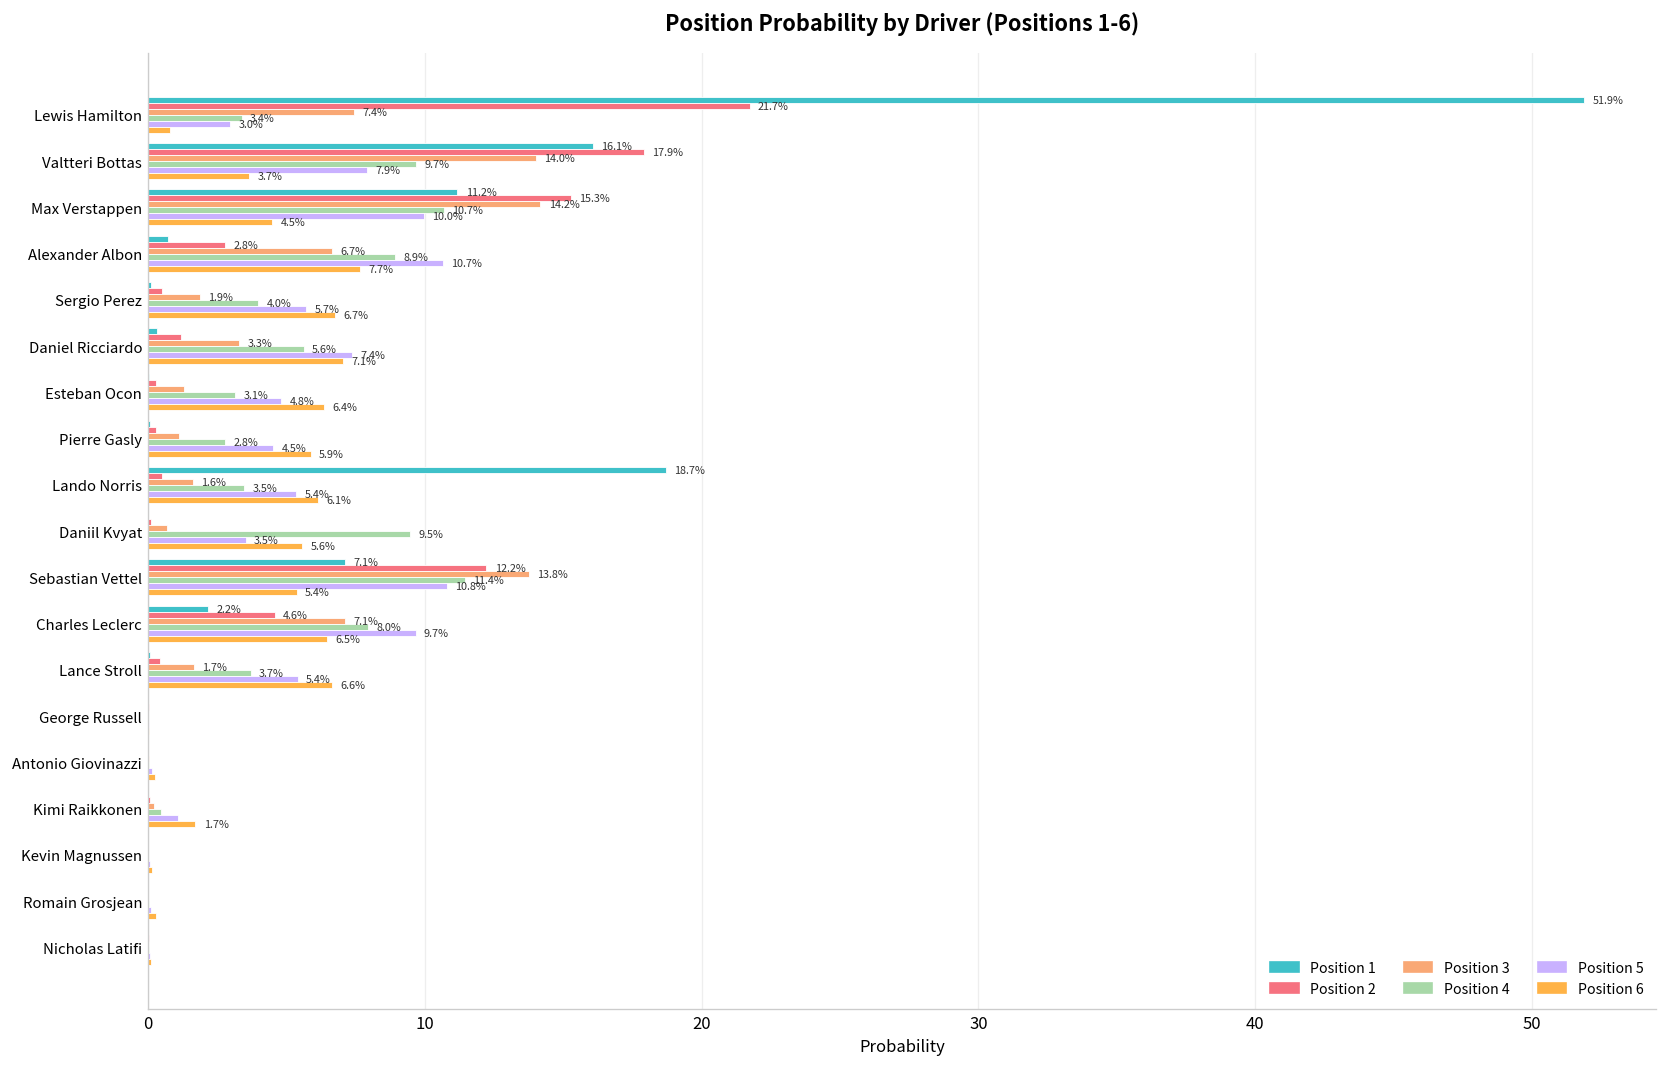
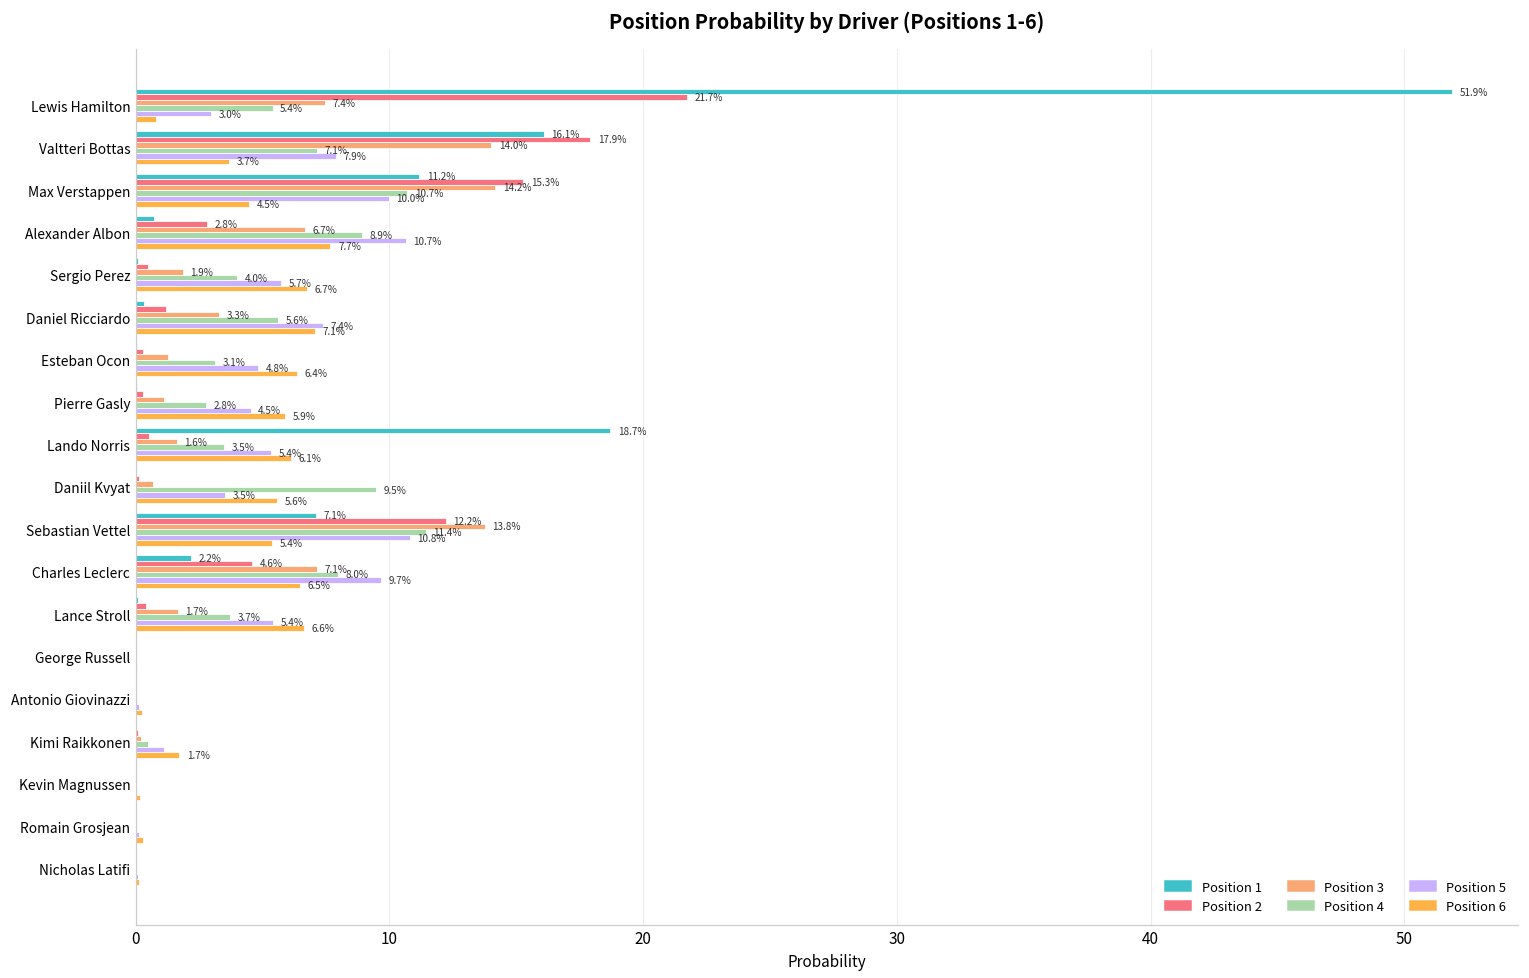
  {
    "Position 1": {
      "Lewis Hamilton": "51.9%",
      "Valtteri Bottas": "16.1%",
      "Max Verstappen": "11.2%",
      "Lando Norris": "18.7%",
      "Sebastian Vettel": "7.1%",
      "Charles Leclerc": "2.2%"
    },
    "Position 4": {
-     "Lewis Hamilton": "3.4%",
-     "Valtteri Bottas": "9.7%",
+     "Lewis Hamilton": "5.4%",
+     "Valtteri Bottas": "7.1%",
      "Alexander Albon": "8.9%",
      "Sergio Perez": "4.0%",
      "Daniel Ricciardo": "5.6%",
      "Esteban Ocon": "3.1%",
      "Pierre Gasly": "2.8%",
      "Lando Norris": "3.5%",
      "Daniil Kvyat": "9.5%",
      "Charles Leclerc": "8.0%",
      "Lance Stroll": "3.7%"
    },
    "Position 5": {
      "Lewis Hamilton": "3.0%",
      "Valtteri Bottas": "7.9%",
      "Alexander Albon": "10.7%",
      "Sergio Perez": "5.7%",
      "Esteban Ocon": "4.8%",
      "Pierre Gasly": "4.5%",
      "Lando Norris": "5.4%",
      "Daniil Kvyat": "3.5%",
      "Charles Leclerc": "9.7%",
      "Lance Stroll": "5.4%"
    }
  }
